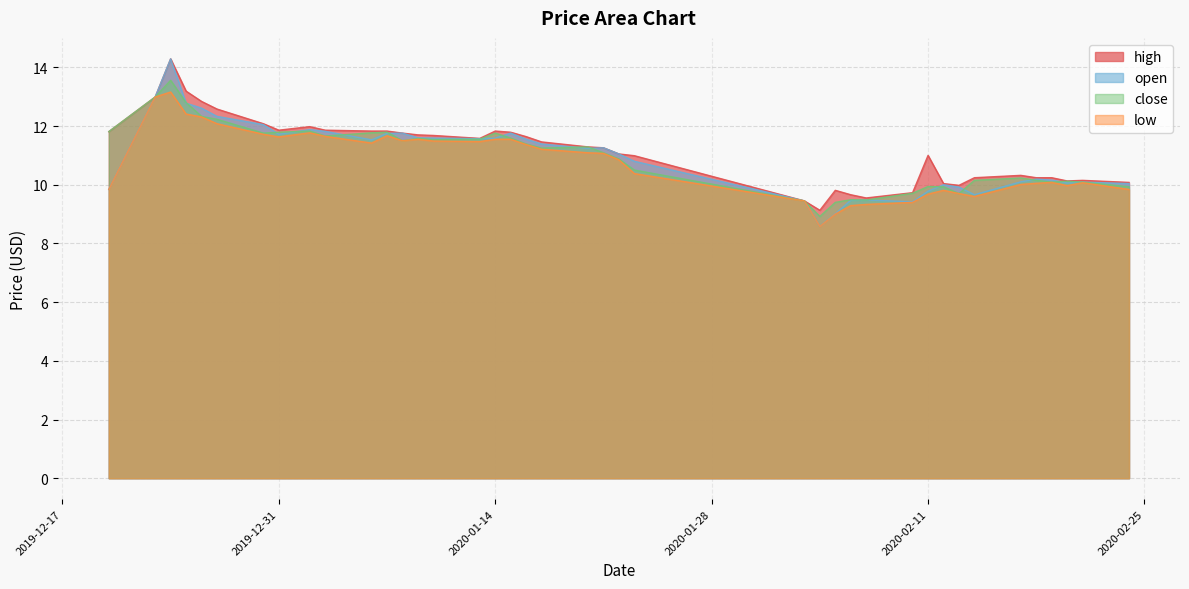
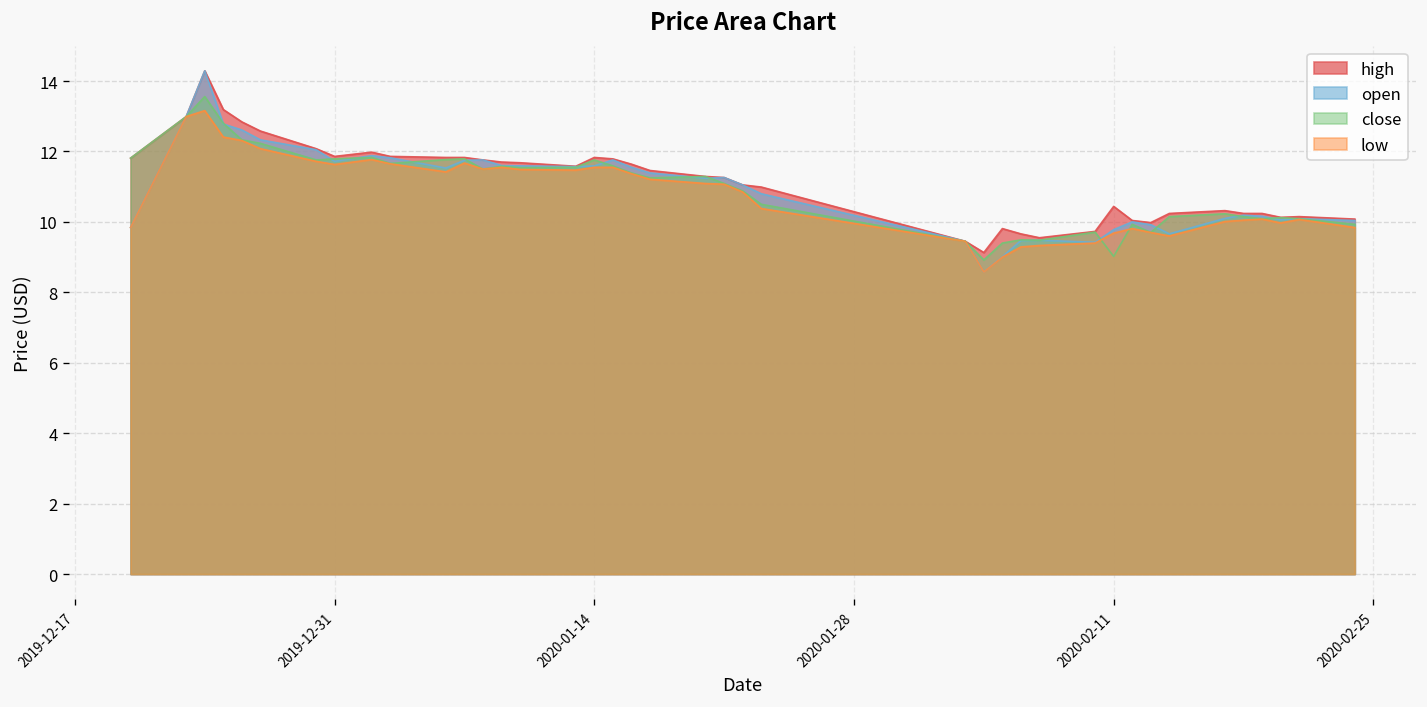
  {
    "high": {
-     "2020-02-11": 11.0
+     "2020-02-11": 10.4
    },
    "open": {
      "2020-02-11": 9.8
    },
    "close": {
-     "2020-02-11": 9.9
+     "2020-02-11": 9.0
    },
    "low": {
      "2019-12-31": 11.6,
      "2020-02-11": 9.7
    }
  }
